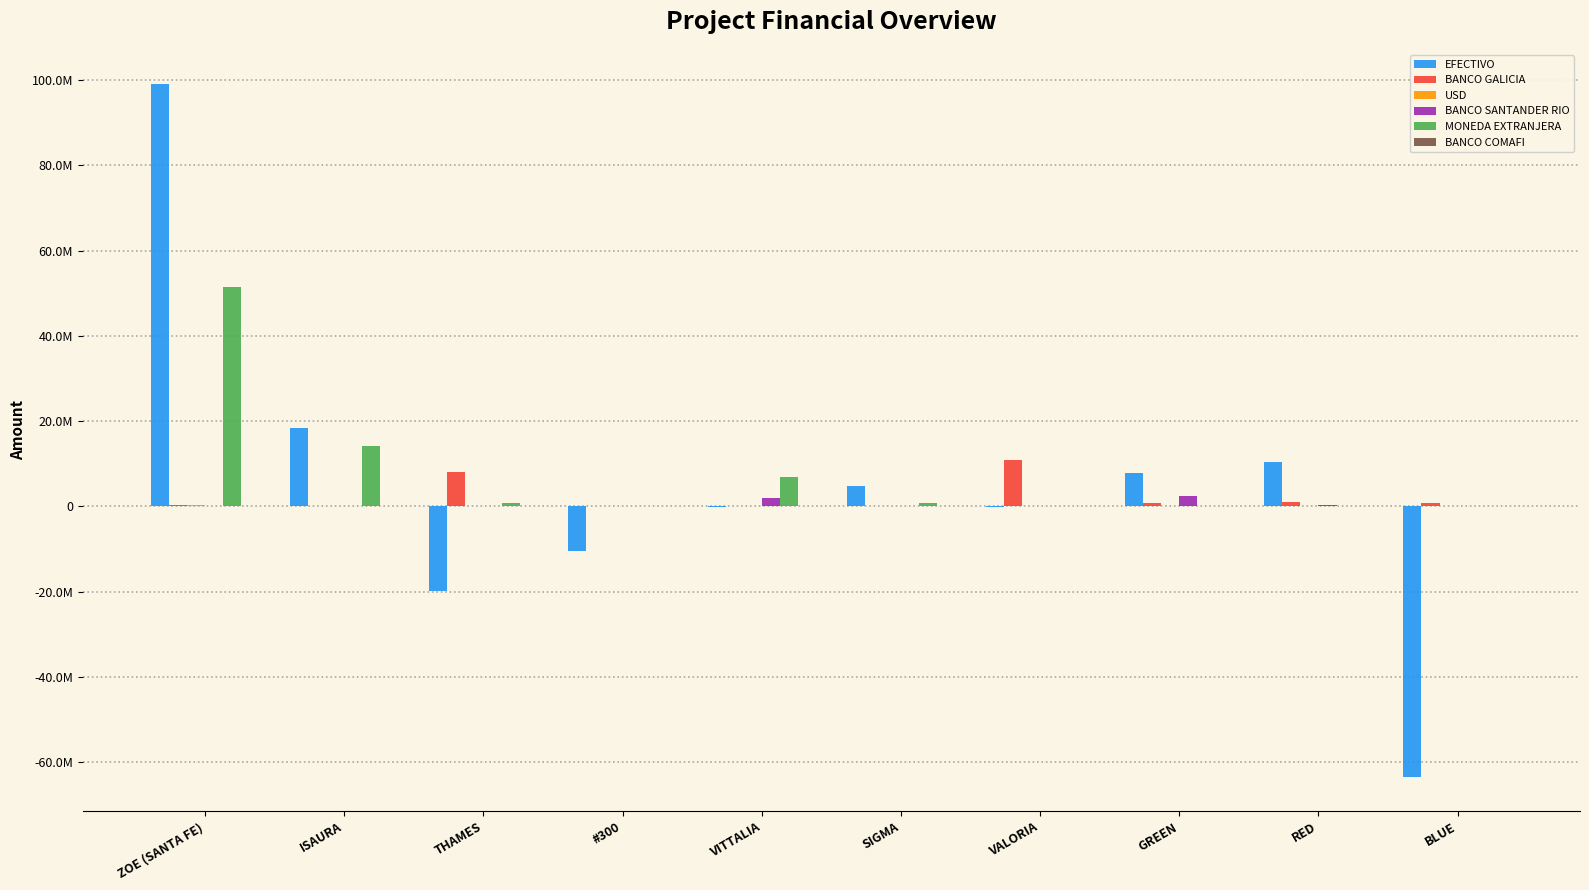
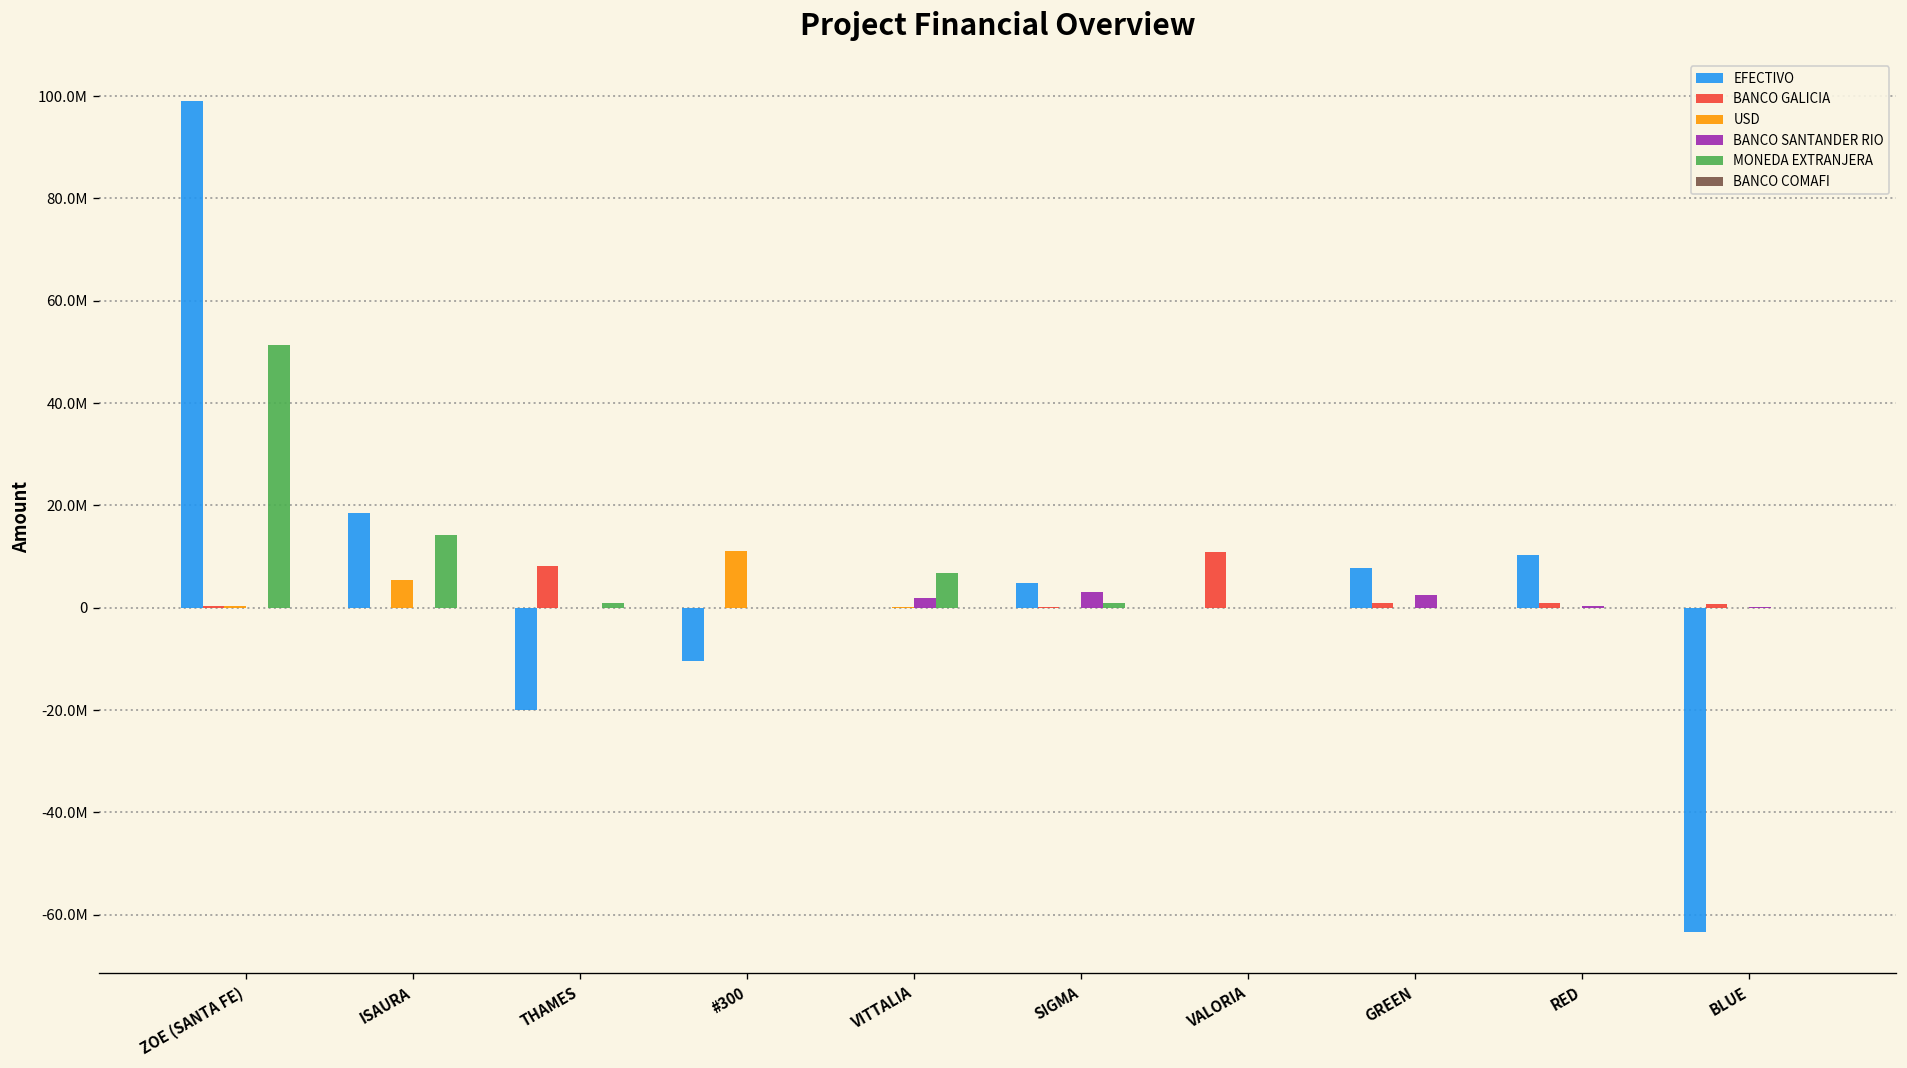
  {
    "EFECTIVO": {
      "ZOE (SANTA FE)": 99000000,
      "ISAURA": 18000000,
      "THAMES": -20000000,
      "#300": -10000000,
      "SIGMA": 5000000,
      "GREEN": 8000000,
      "RED": 10000000,
      "BLUE": -63000000
    },
    "BANCO GALICIA": {
      "THAMES": 8000000,
      "#300": 0,
      "VITTALIA": 0,
      "VALORIA": 11000000,
      "GREEN": 1000000,
      "RED": 1000000,
      "BLUE": 1000000
    },
    "USD": {
-     "ISAURA": 0,
-     "#300": 0,
+     "ISAURA": 6000000,
+     "#300": 11000000,
      "VALORIA": 0,
      "GREEN": 0,
      "RED": 0,
      "BLUE": 0
    },
    "BANCO SANTANDER RIO": {
      "ZOE (SANTA FE)": 0,
      "ISAURA": 0,
      "THAMES": 0,
      "#300": 0,
      "VITTALIA": 2000000,
-     "SIGMA": 0,
+     "SIGMA": 3000000,
      "VALORIA": 0,
      "GREEN": 2000000
    },
    "MONEDA EXTRANJERA": {
      "ZOE (SANTA FE)": 51000000,
      "ISAURA": 14000000,
      "THAMES": 1000000,
      "#300": 0,
      "VITTALIA": 7000000,
      "SIGMA": 1000000,
      "VALORIA": 0,
      "GREEN": 0,
      "RED": 0,
      "BLUE": 0
    },
    "BANCO COMAFI": {
      "ZOE (SANTA FE)": 0,
      "ISAURA": 0,
      "THAMES": 0,
      "#300": 0,
      "VITTALIA": 0,
      "VALORIA": 0,
      "GREEN": 0,
      "RED": 0,
      "BLUE": 0
    }
  }
